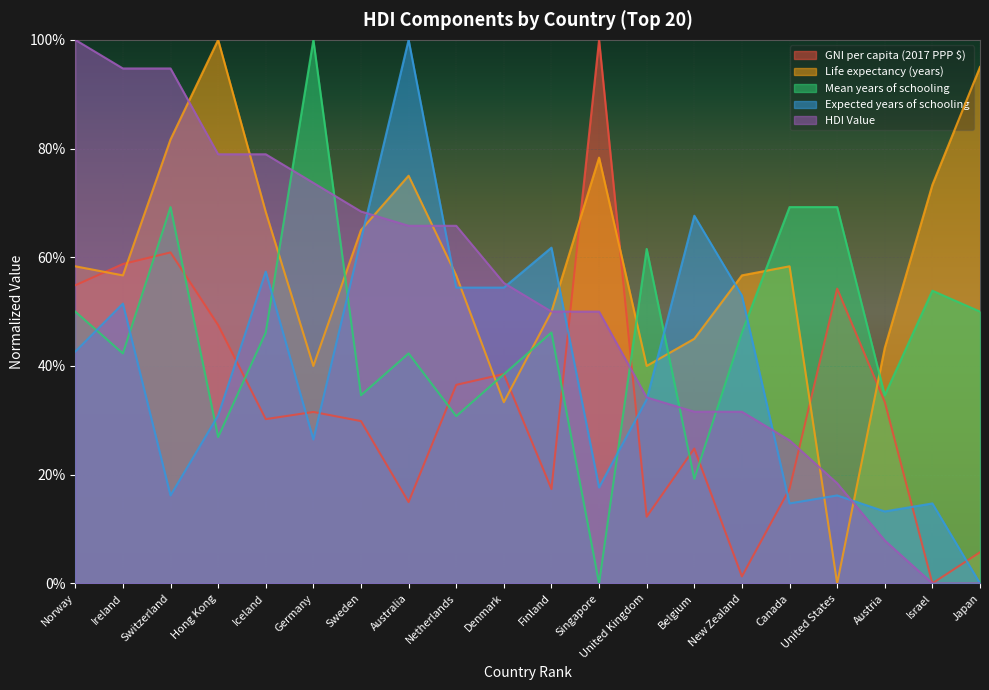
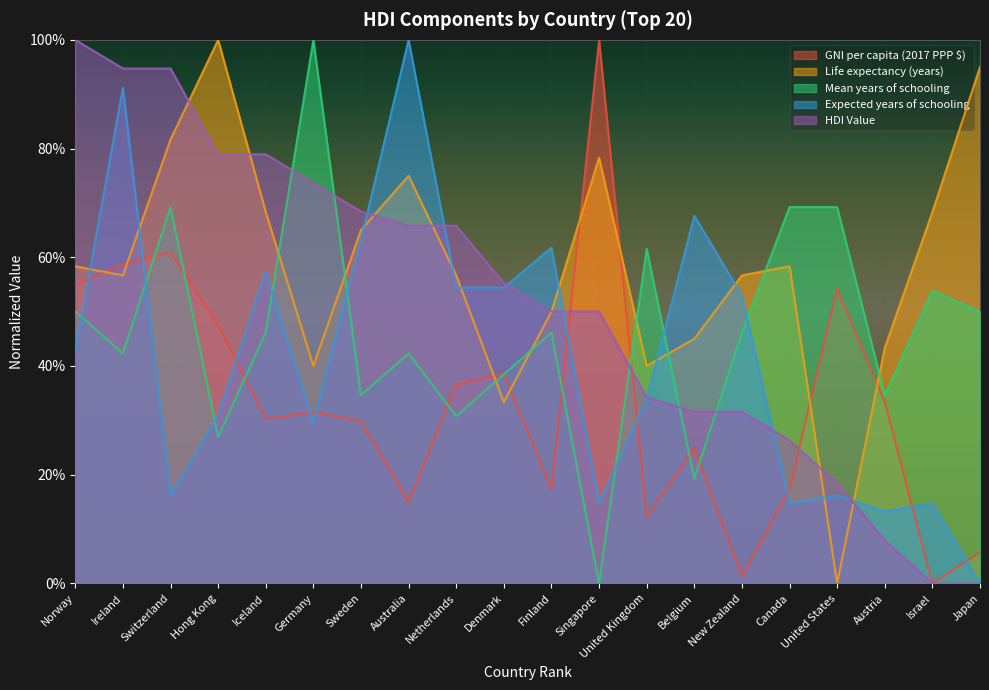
  {
    "GNI per capita (2017 PPP $)": {
      "Norway": "55%",
      "Ireland": "59%",
      "Switzerland": "61%",
      "Hong Kong": "48%",
      "Iceland": "30%",
      "Germany": "32%",
      "Sweden": "30%",
      "Australia": "15%",
      "Netherlands": "37%",
      "Finland": "17%",
      "Singapore": "100%",
      "United Kingdom": "12%",
      "Belgium": "25%",
      "New Zealand": "1%",
      "Canada": "17%",
      "United States": "54%",
      "Austria": "33%",
      "Japan": "6%"
    },
    "Life expectancy (years)": {
      "Norway": "58%",
      "Ireland": "57%",
      "Switzerland": "82%",
      "Hong Kong": "100%",
      "Iceland": "68%",
      "Germany": "40%",
      "Sweden": "65%",
      "Australia": "75%",
      "Netherlands": "57%",
      "Denmark": "33%",
      "Singapore": "78%",
      "United Kingdom": "40%",
      "Belgium": "45%",
      "New Zealand": "57%",
      "Canada": "58%",
      "United States": "0%",
      "Austria": "43%",
-     "Israel": "73%",
+     "Israel": "68%",
      "Japan": "95%"
    },
    "Mean years of schooling": {
      "Norway": "50%",
      "Ireland": "42%",
      "Switzerland": "69%",
      "Hong Kong": "27%",
      "Iceland": "46%",
      "Germany": "100%",
      "Sweden": "35%",
      "Australia": "42%",
      "Netherlands": "31%",
      "Finland": "46%",
      "Singapore": "0%",
      "United Kingdom": "62%",
      "Belgium": "19%",
      "New Zealand": "46%",
      "Canada": "69%",
      "United States": "69%",
      "Austria": "35%",
      "Israel": "54%",
      "Japan": "50%"
    },
    "Expected years of schooling": {
      "Norway": "43%",
-     "Ireland": "51%",
+     "Ireland": "91%",
      "Switzerland": "16%",
      "Hong Kong": "31%",
      "Iceland": "57%",
-     "Germany": "26%",
+     "Germany": "29%",
      "Sweden": "63%",
      "Australia": "100%",
      "Netherlands": "54%",
      "Denmark": "54%",
      "Finland": "62%",
-     "Singapore": "18%",
+     "Singapore": "15%",
      "Belgium": "68%",
      "New Zealand": "53%",
      "Canada": "15%",
      "United States": "16%",
      "Austria": "13%",
      "Israel": "15%"
    },
    "HDI Value": {
      "Norway": "100%",
      "Ireland": "95%",
      "Switzerland": "95%",
      "Hong Kong": "79%",
      "Iceland": "79%",
      "Germany": "74%",
      "Sweden": "68%",
      "Australia": "66%",
      "Netherlands": "66%",
      "Denmark": "55%",
      "Singapore": "50%",
      "Belgium": "32%",
      "New Zealand": "32%",
      "Canada": "26%",
      "United States": "18%",
      "Austria": "8%"
    }
  }
